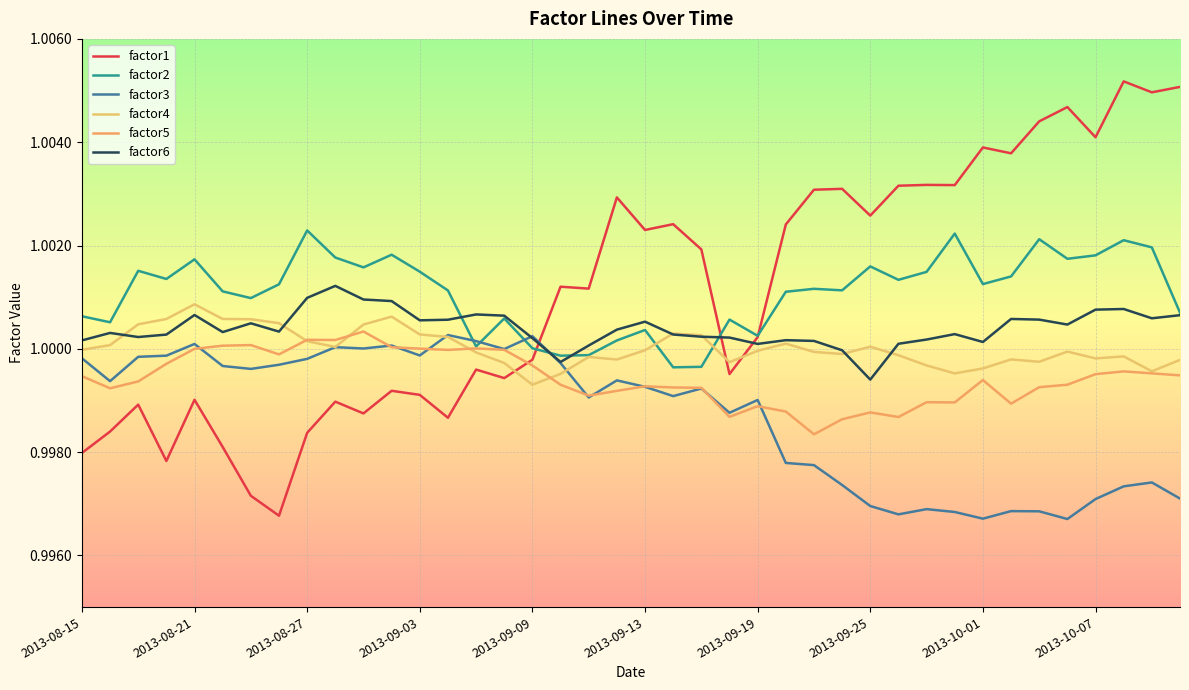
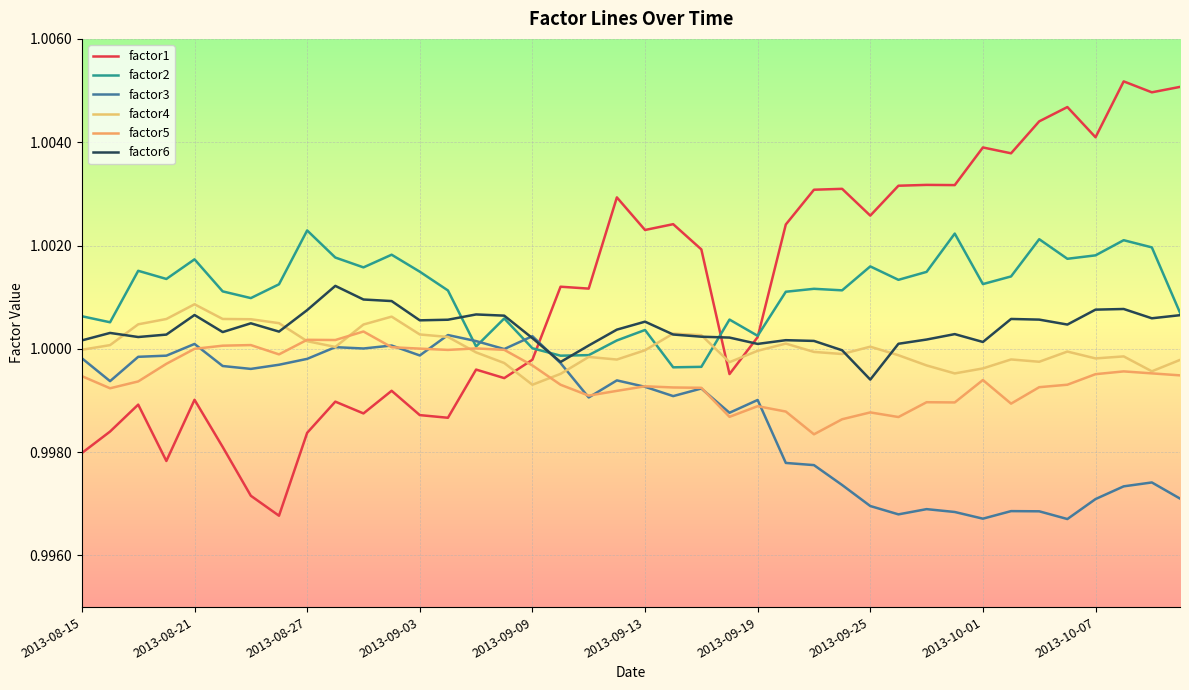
  {
    "factor1": {
      "2013-08-15": 0.9980,
      "2013-08-21": 0.9990,
      "2013-08-27": 0.9984,
-     "2013-09-03": 0.9991,
+     "2013-09-03": 0.9987,
      "2013-09-09": 0.9998,
      "2013-09-13": 1.0023,
      "2013-09-25": 1.0026,
      "2013-10-01": 1.0039,
      "2013-10-07": 1.0041
    },
    "factor6": {
      "2013-08-15": 1.0002,
      "2013-08-21": 1.0007,
-     "2013-08-27": 1.0010,
+     "2013-08-27": 1.0007,
      "2013-09-03": 1.0006,
      "2013-09-13": 1.0005,
      "2013-09-19": 1.0001,
      "2013-09-25": 0.9994,
      "2013-10-01": 1.0001,
      "2013-10-07": 1.0008
    }
  }
